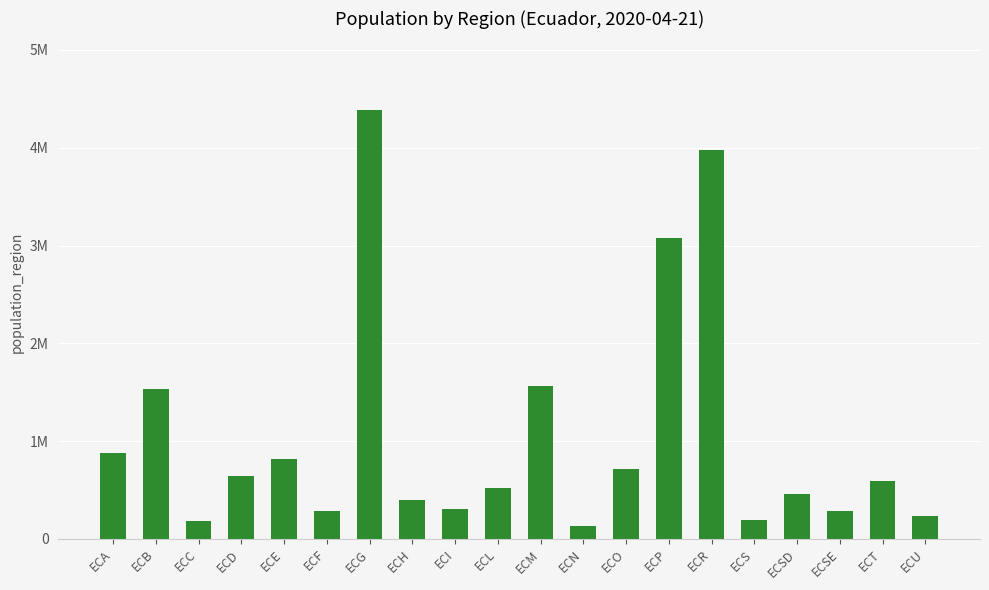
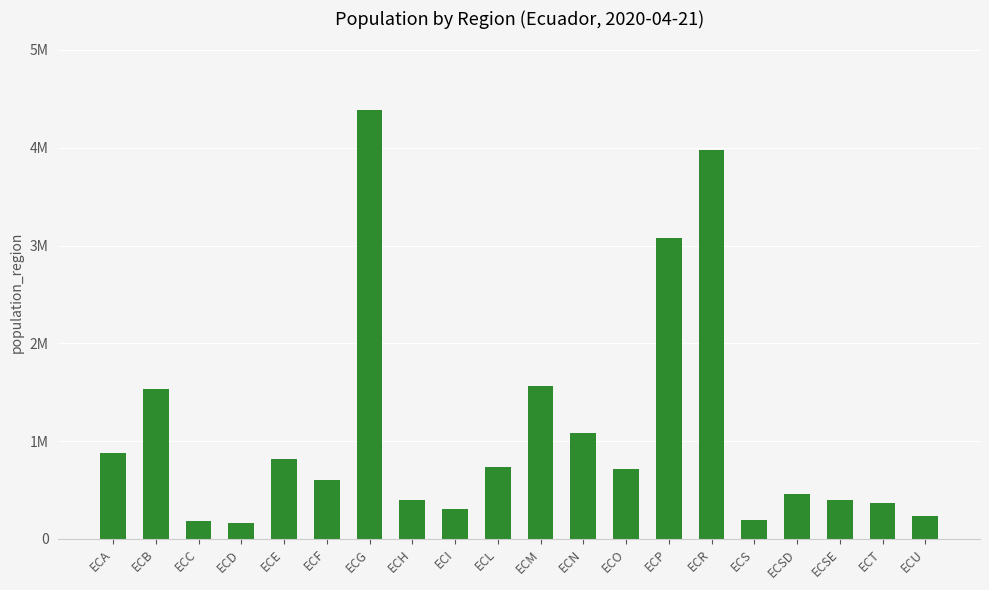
  {
    "ECA": 900000,
    "ECB": 1500000,
    "ECC": 200000,
-   "ECD": 600000,
+   "ECD": 200000,
    "ECE": 800000,
-   "ECF": 300000,
+   "ECF": 600000,
    "ECG": 4400000,
    "ECH": 400000,
    "ECI": 300000,
-   "ECL": 500000,
+   "ECL": 700000,
    "ECM": 1600000,
-   "ECN": 100000,
+   "ECN": 1100000,
    "ECO": 700000,
    "ECP": 3100000,
    "ECR": 4000000,
    "ECS": 200000,
    "ECSD": 500000,
-   "ECSE": 300000,
-   "ECT": 600000,
+   "ECSE": 400000,
+   "ECT": 400000,
    "ECU": 200000
  }
